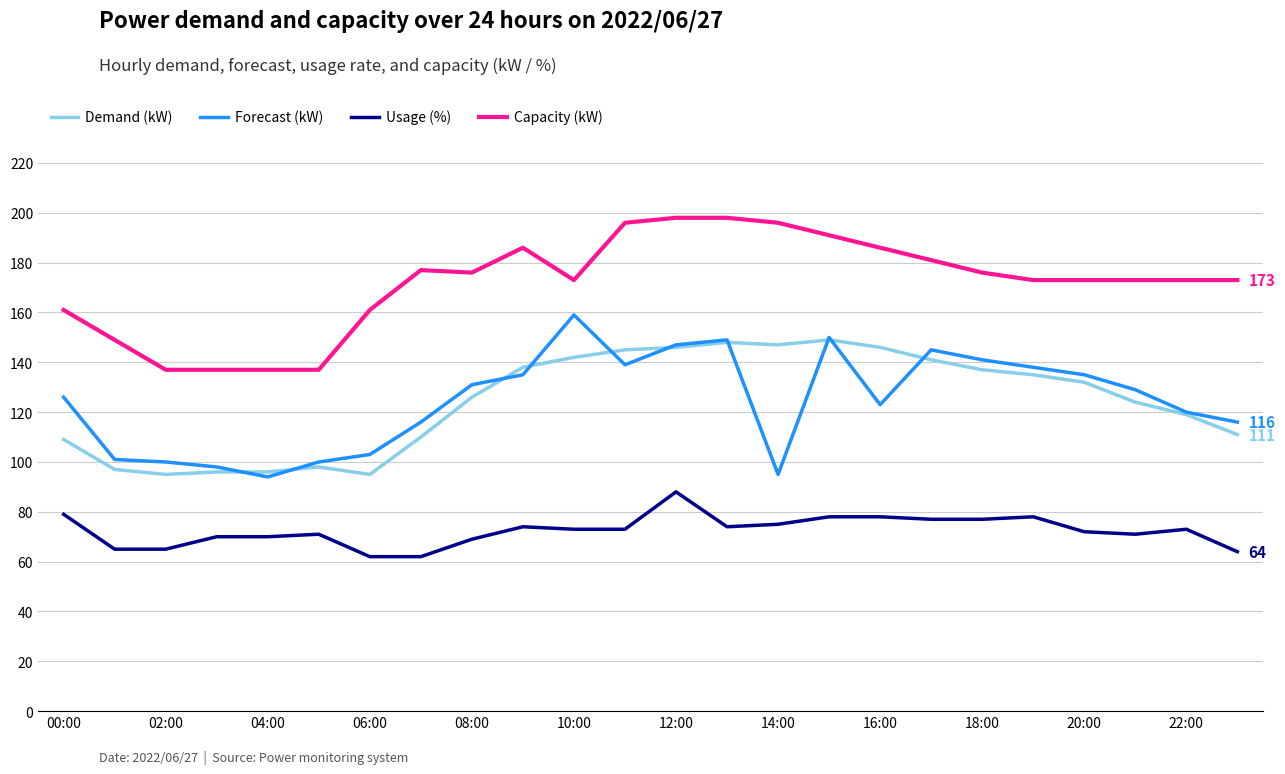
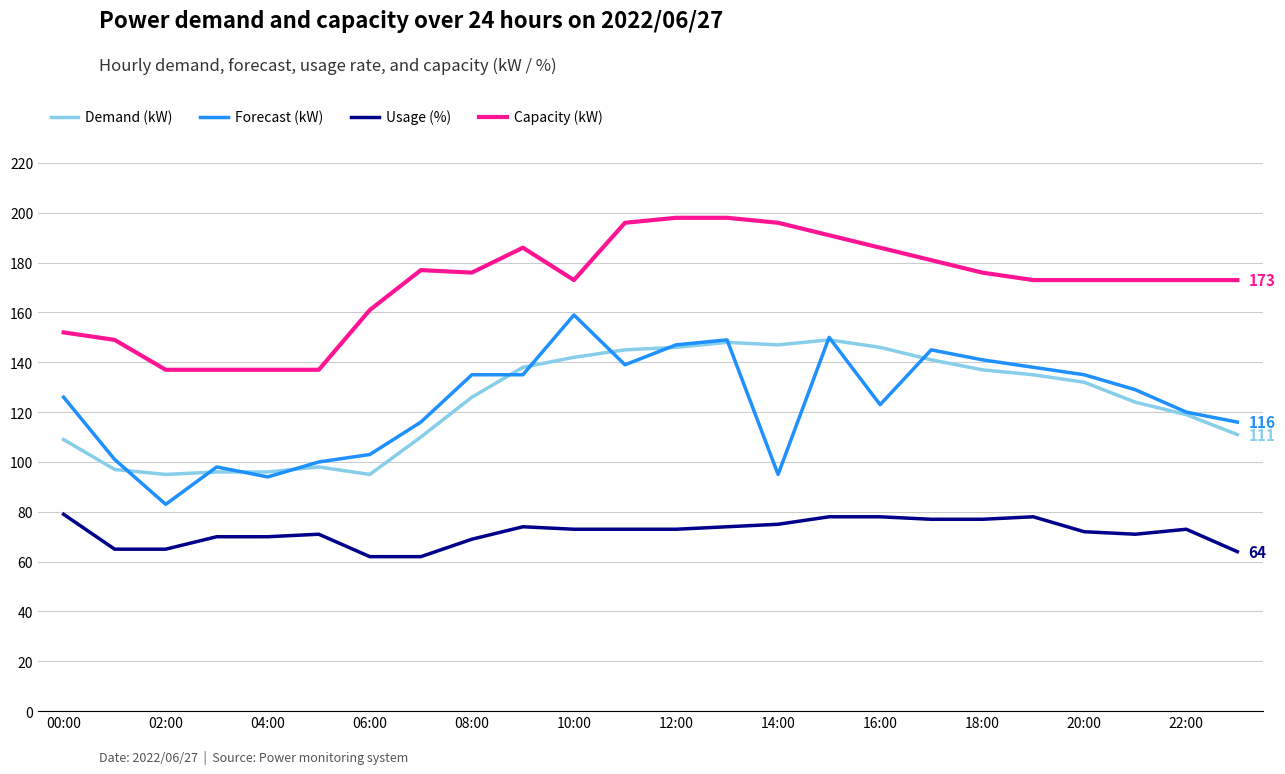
  {
    "Demand (kW)": {
      "00:00": 109,
      "02:00": 95,
      "04:00": 96,
      "06:00": 95,
      "08:00": 126,
      "10:00": 142,
      "14:00": 147,
      "16:00": 146,
      "18:00": 137,
      "20:00": 132
    },
    "Forecast (kW)": {
      "00:00": 126,
-     "02:00": 100,
+     "02:00": 83,
      "04:00": 94,
      "06:00": 103,
-     "08:00": 131,
+     "08:00": 135,
      "10:00": 159,
      "14:00": 95,
      "16:00": 123,
      "18:00": 141,
      "20:00": 135
    },
    "Usage (%)": {
      "00:00": 79,
      "02:00": 65,
      "04:00": 70,
      "06:00": 62,
      "08:00": 69,
      "10:00": 73,
-     "12:00": 88,
+     "12:00": 73,
      "14:00": 75,
      "16:00": 78,
      "18:00": 77,
      "20:00": 72,
      "22:00": 73
    },
    "Capacity (kW)": {
-     "00:00": 161,
+     "00:00": 152,
      "02:00": 137,
      "04:00": 137,
      "06:00": 161,
      "08:00": 176,
      "10:00": 173,
      "12:00": 198,
      "14:00": 196,
      "16:00": 186,
      "18:00": 176,
      "20:00": 173,
      "22:00": 173
    }
  }
